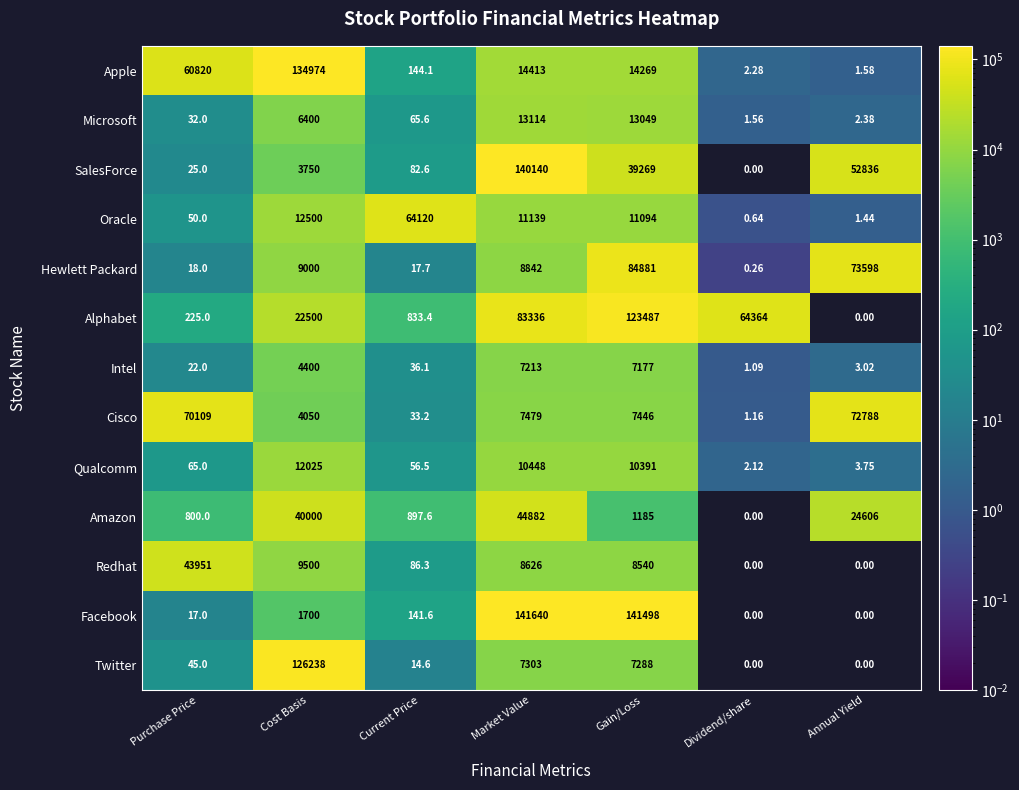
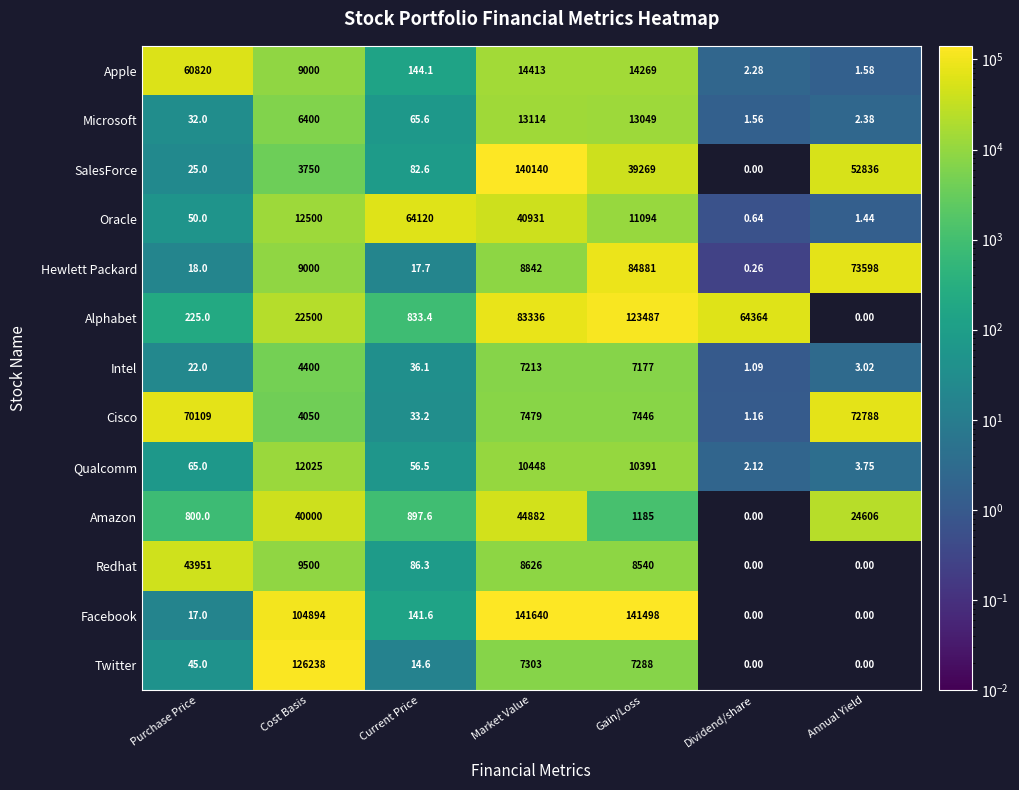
  {
    "Apple": {
      "Purchase Price": 60820,
-     "Cost Basis": 134974,
+     "Cost Basis": 9000,
      "Current Price": 144.1,
      "Market Value": 14413,
      "Gain/Loss": 14269,
      "Dividend/share": 2.28,
      "Annual Yield": 1.58
    },
    "Microsoft": {
      "Purchase Price": 32.0,
      "Cost Basis": 6400,
      "Current Price": 65.6,
      "Market Value": 13114,
      "Gain/Loss": 13049,
      "Dividend/share": 1.56,
      "Annual Yield": 2.38
    },
    "SalesForce": {
      "Purchase Price": 25.0,
      "Cost Basis": 3750,
      "Current Price": 82.6,
      "Market Value": 140140,
      "Gain/Loss": 39269,
      "Dividend/share": 0.00,
      "Annual Yield": 52836
    },
    "Oracle": {
      "Purchase Price": 50.0,
      "Cost Basis": 12500,
      "Current Price": 64120,
-     "Market Value": 11139,
+     "Market Value": 40931,
      "Gain/Loss": 11094,
      "Dividend/share": 0.64,
      "Annual Yield": 1.44
    },
    "Hewlett Packard": {
      "Purchase Price": 18.0,
      "Cost Basis": 9000,
      "Current Price": 17.7,
      "Market Value": 8842,
      "Gain/Loss": 84881,
      "Dividend/share": 0.26,
      "Annual Yield": 73598
    },
    "Alphabet": {
      "Purchase Price": 225.0,
      "Cost Basis": 22500,
      "Current Price": 833.4,
      "Market Value": 83336,
      "Gain/Loss": 123487,
      "Dividend/share": 64364,
      "Annual Yield": 0.00
    },
    "Intel": {
      "Purchase Price": 22.0,
      "Cost Basis": 4400,
      "Current Price": 36.1,
      "Market Value": 7213,
      "Gain/Loss": 7177,
      "Dividend/share": 1.09,
      "Annual Yield": 3.02
    },
    "Cisco": {
      "Purchase Price": 70109,
      "Cost Basis": 4050,
      "Current Price": 33.2,
      "Market Value": 7479,
      "Gain/Loss": 7446,
      "Dividend/share": 1.16,
      "Annual Yield": 72788
    },
    "Qualcomm": {
      "Purchase Price": 65.0,
      "Cost Basis": 12025,
      "Current Price": 56.5,
      "Market Value": 10448,
      "Gain/Loss": 10391,
      "Dividend/share": 2.12,
      "Annual Yield": 3.75
    },
    "Amazon": {
      "Purchase Price": 800.0,
      "Cost Basis": 40000,
      "Current Price": 897.6,
      "Market Value": 44882,
      "Gain/Loss": 1185,
      "Dividend/share": 0.00,
      "Annual Yield": 24606
    },
    "Redhat": {
      "Purchase Price": 43951,
      "Cost Basis": 9500,
      "Current Price": 86.3,
      "Market Value": 8626,
      "Gain/Loss": 8540,
      "Dividend/share": 0.00,
      "Annual Yield": 0.00
    },
    "Facebook": {
      "Purchase Price": 17.0,
-     "Cost Basis": 1700,
+     "Cost Basis": 104894,
      "Current Price": 141.6,
      "Market Value": 141640,
      "Gain/Loss": 141498,
      "Dividend/share": 0.00,
      "Annual Yield": 0.00
    },
    "Twitter": {
      "Purchase Price": 45.0,
      "Cost Basis": 126238,
      "Current Price": 14.6,
      "Market Value": 7303,
      "Gain/Loss": 7288,
      "Dividend/share": 0.00,
      "Annual Yield": 0.00
    }
  }
